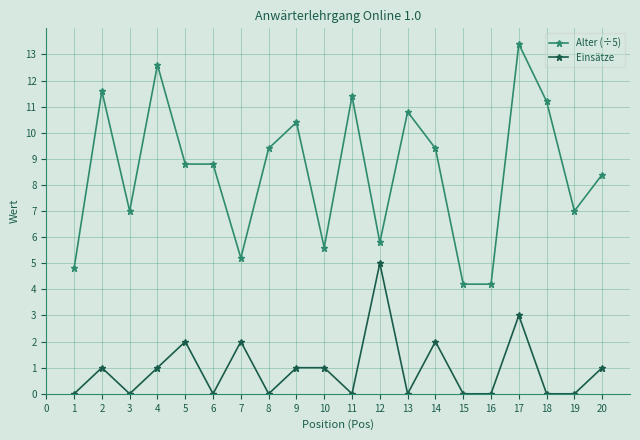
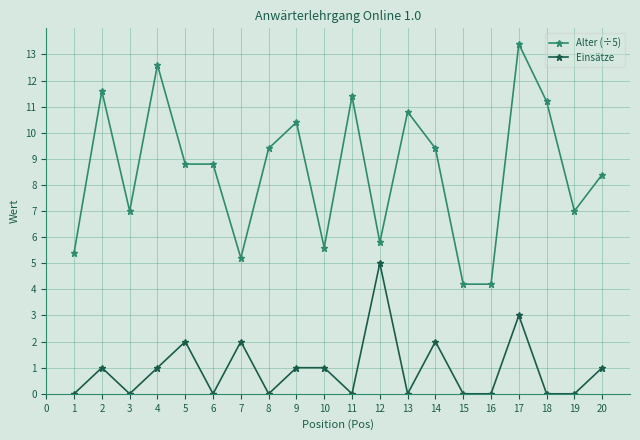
  {
    "Alter (÷5)": {
-     "1": 4.8,
+     "1": 5.4,
      "2": 11.6,
      "3": 7.0,
      "4": 12.6,
      "5": 8.8,
      "6": 8.8,
      "7": 5.2,
      "8": 9.4,
      "9": 10.4,
      "10": 5.6,
      "11": 11.4,
      "12": 5.8,
      "13": 10.8,
      "14": 9.4,
      "15": 4.2,
      "16": 4.2,
      "17": 13.4,
      "18": 11.2,
      "19": 7.0,
      "20": 8.4
    },
    "Einsätze": {
      "1": 0.0,
      "2": 1.0,
      "3": 0.0,
      "4": 1.0,
      "5": 2.0,
      "6": 0.0,
      "7": 2.0,
      "8": 0.0,
      "9": 1.0,
      "10": 1.0,
      "11": 0.0,
      "12": 5.0,
      "13": 0.0,
      "14": 2.0,
      "15": 0.0,
      "16": 0.0,
      "17": 3.0,
      "18": 0.0,
      "19": 0.0,
      "20": 1.0
    }
  }
